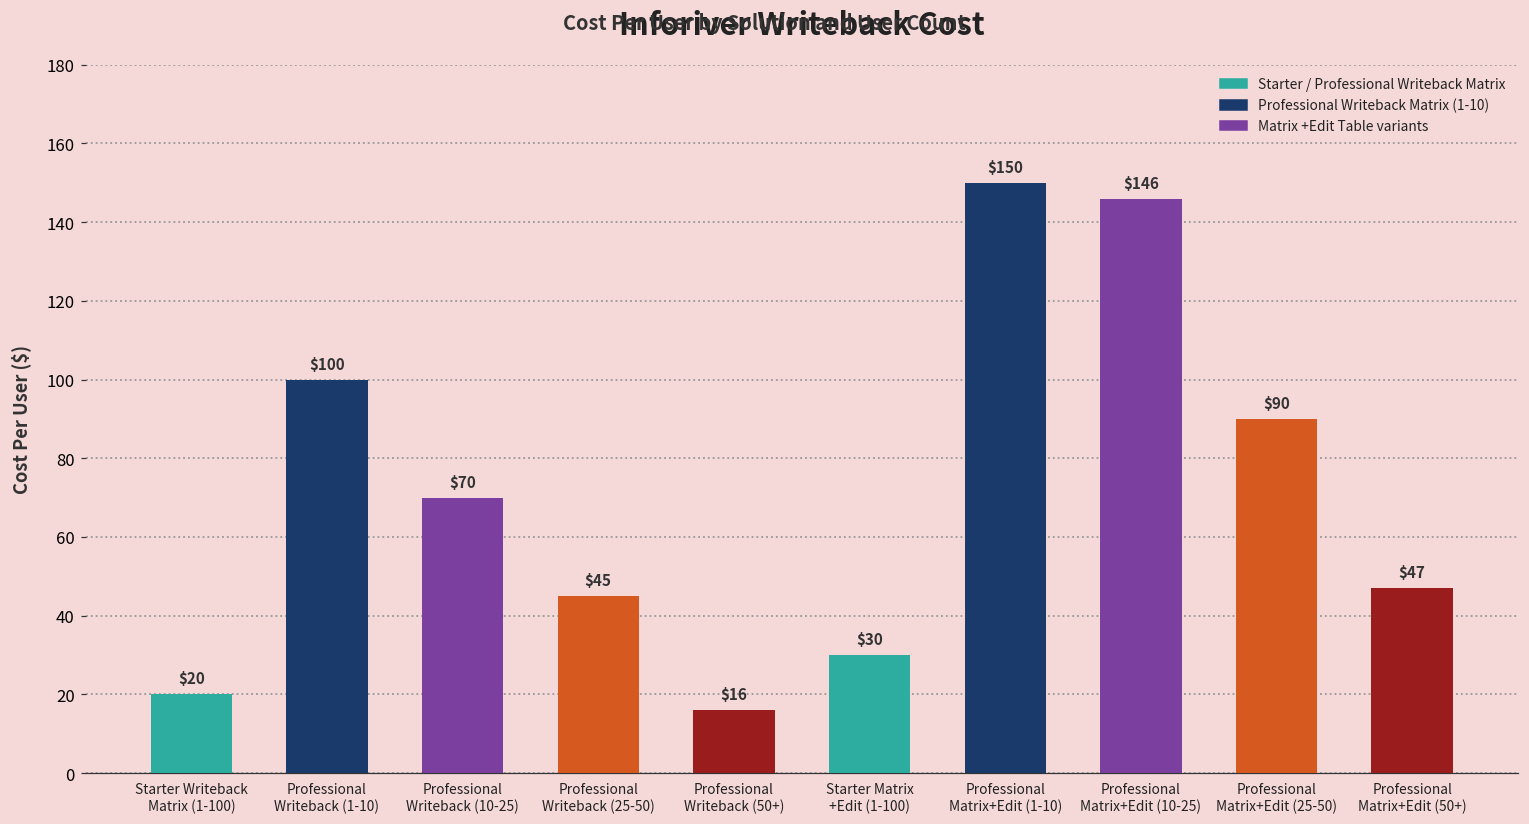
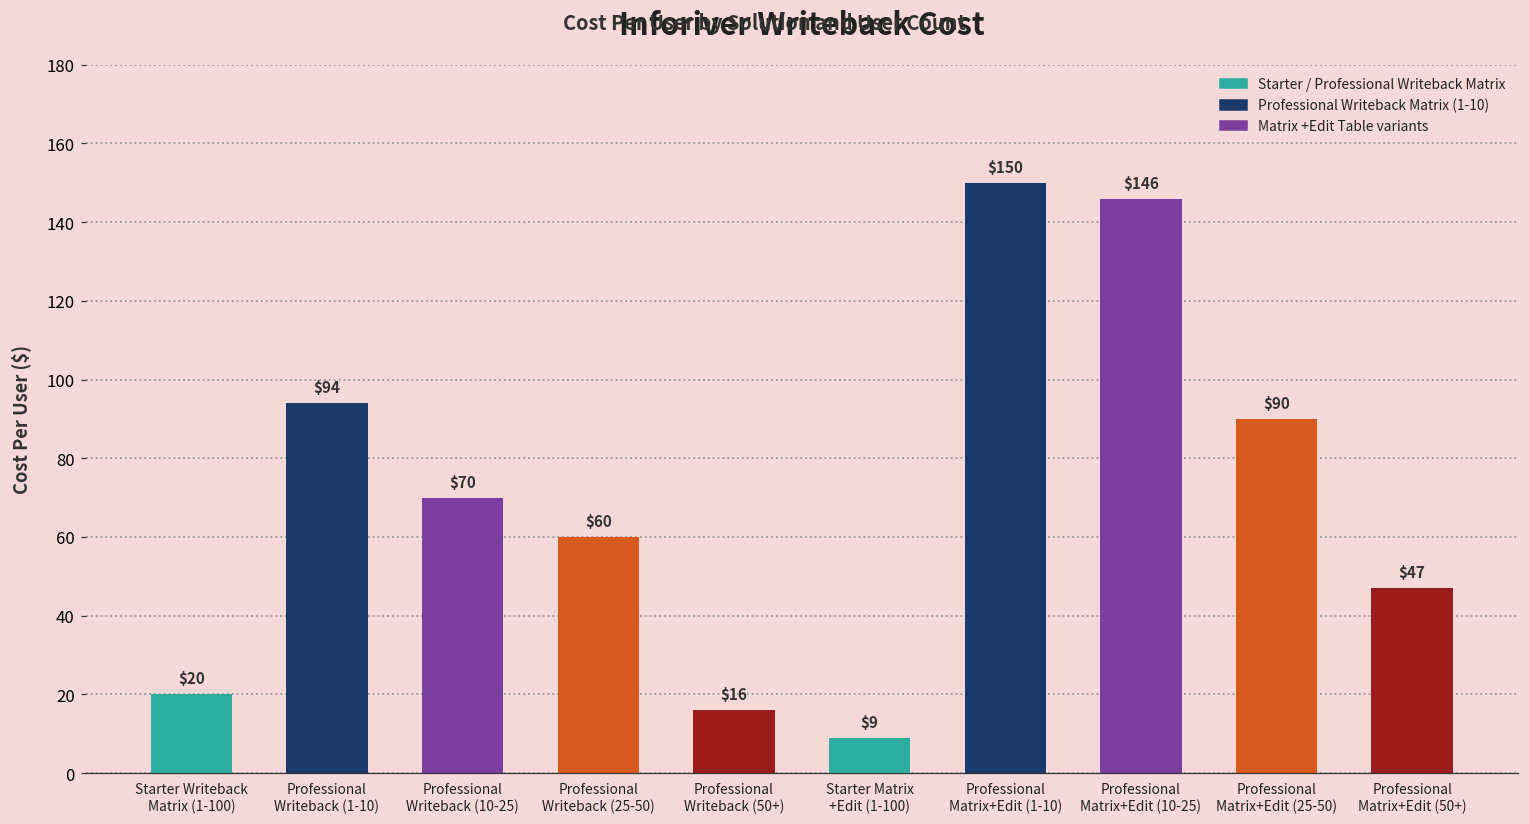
  {
    "Starter Writeback Matrix (1-100)": "$20",
-   "Professional Writeback (1-10)": "$100",
+   "Professional Writeback (1-10)": "$94",
    "Professional Writeback (10-25)": "$70",
-   "Professional Writeback (25-50)": "$45",
+   "Professional Writeback (25-50)": "$60",
    "Professional Writeback (50+)": "$16",
-   "Starter Matrix +Edit (1-100)": "$30",
+   "Starter Matrix +Edit (1-100)": "$9",
    "Professional Matrix+Edit (1-10)": "$150",
    "Professional Matrix+Edit (10-25)": "$146",
    "Professional Matrix+Edit (25-50)": "$90",
    "Professional Matrix+Edit (50+)": "$47"
  }
